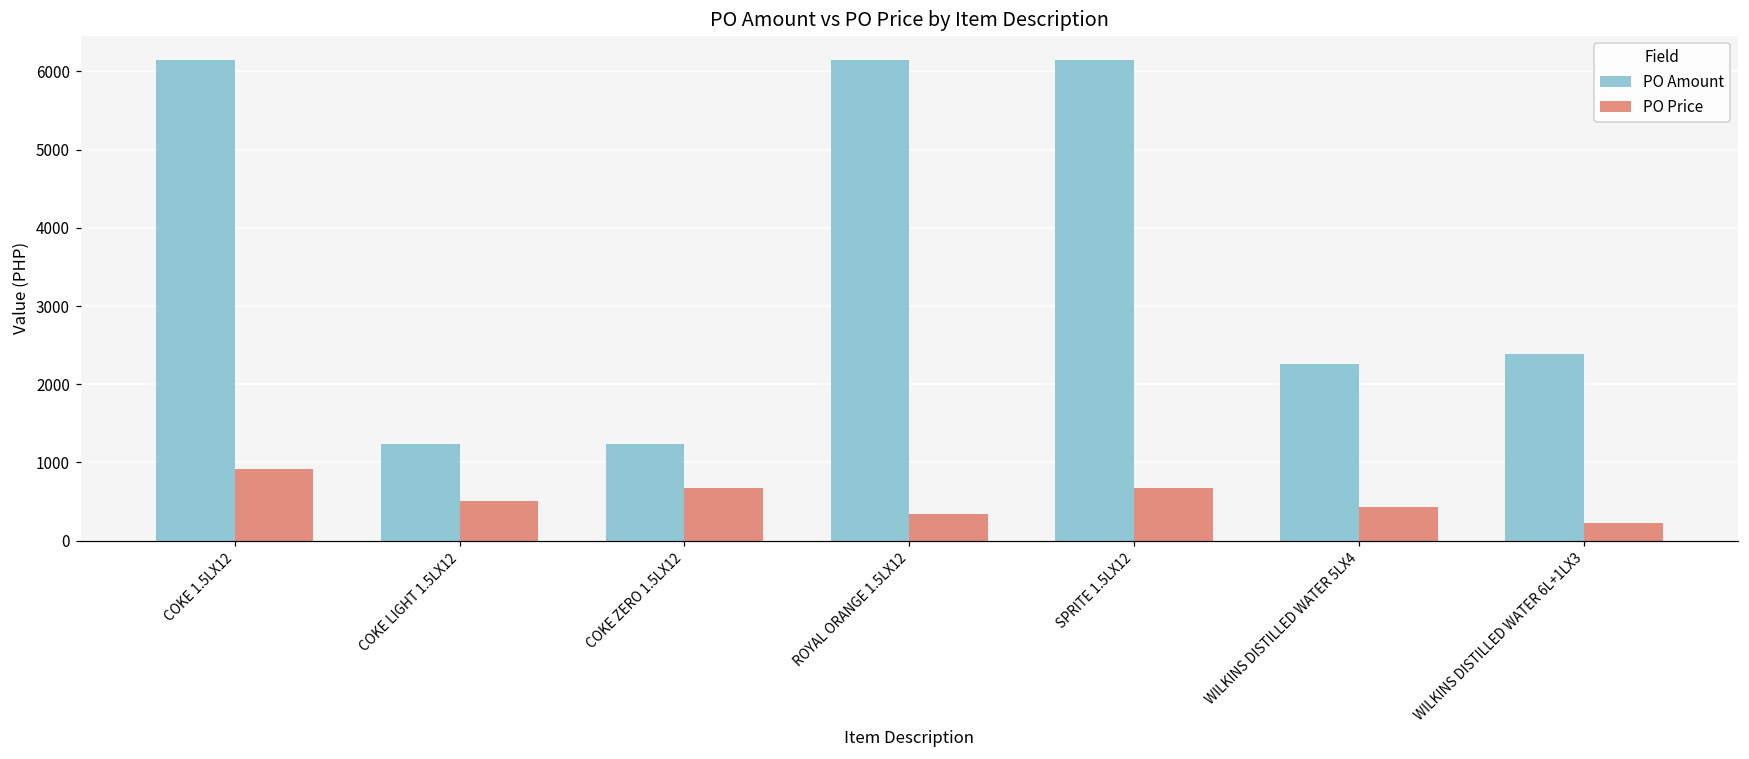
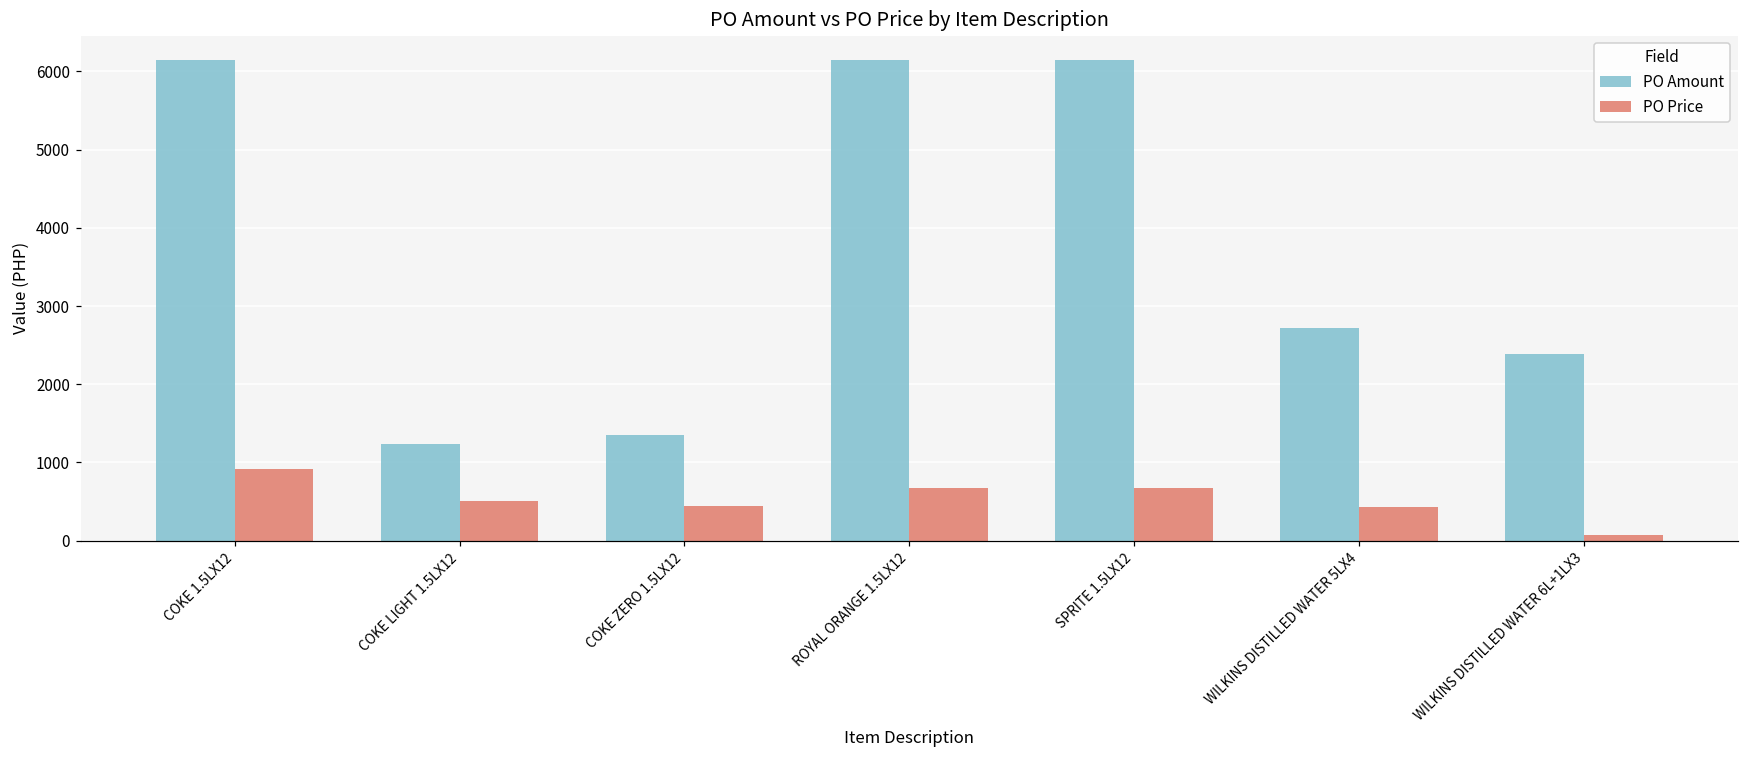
  {
    "PO Amount": {
      "COKE 1.5LX12": 6200,
      "COKE LIGHT 1.5LX12": 1200,
-     "COKE ZERO 1.5LX12": 1200,
+     "COKE ZERO 1.5LX12": 1400,
      "ROYAL ORANGE 1.5LX12": 6200,
      "SPRITE 1.5LX12": 6200,
-     "WILKINS DISTILLED WATER 5LX4": 2300,
+     "WILKINS DISTILLED WATER 5LX4": 2700,
      "WILKINS DISTILLED WATER 6L+1LX3": 2400
    },
    "PO Price": {
      "COKE 1.5LX12": 900,
      "COKE LIGHT 1.5LX12": 500,
-     "COKE ZERO 1.5LX12": 700,
-     "ROYAL ORANGE 1.5LX12": 300,
+     "COKE ZERO 1.5LX12": 400,
+     "ROYAL ORANGE 1.5LX12": 700,
      "SPRITE 1.5LX12": 700,
      "WILKINS DISTILLED WATER 5LX4": 400,
-     "WILKINS DISTILLED WATER 6L+1LX3": 200
+     "WILKINS DISTILLED WATER 6L+1LX3": 100
    }
  }
